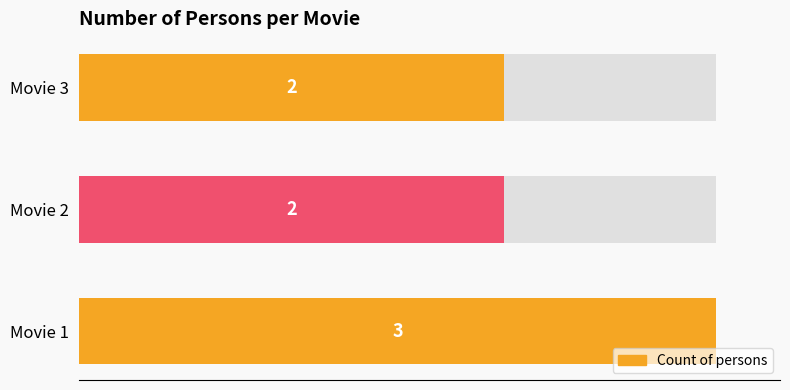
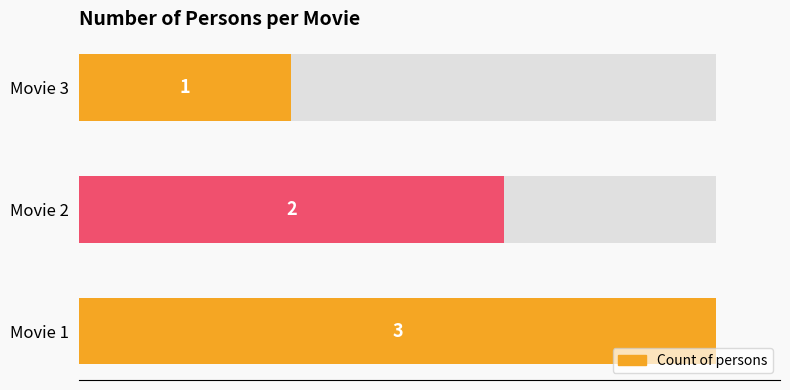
  {
    "Count of persons": {
-     "Movie 3": 2,
+     "Movie 3": 1,
      "Movie 1": 3
    }
  }
